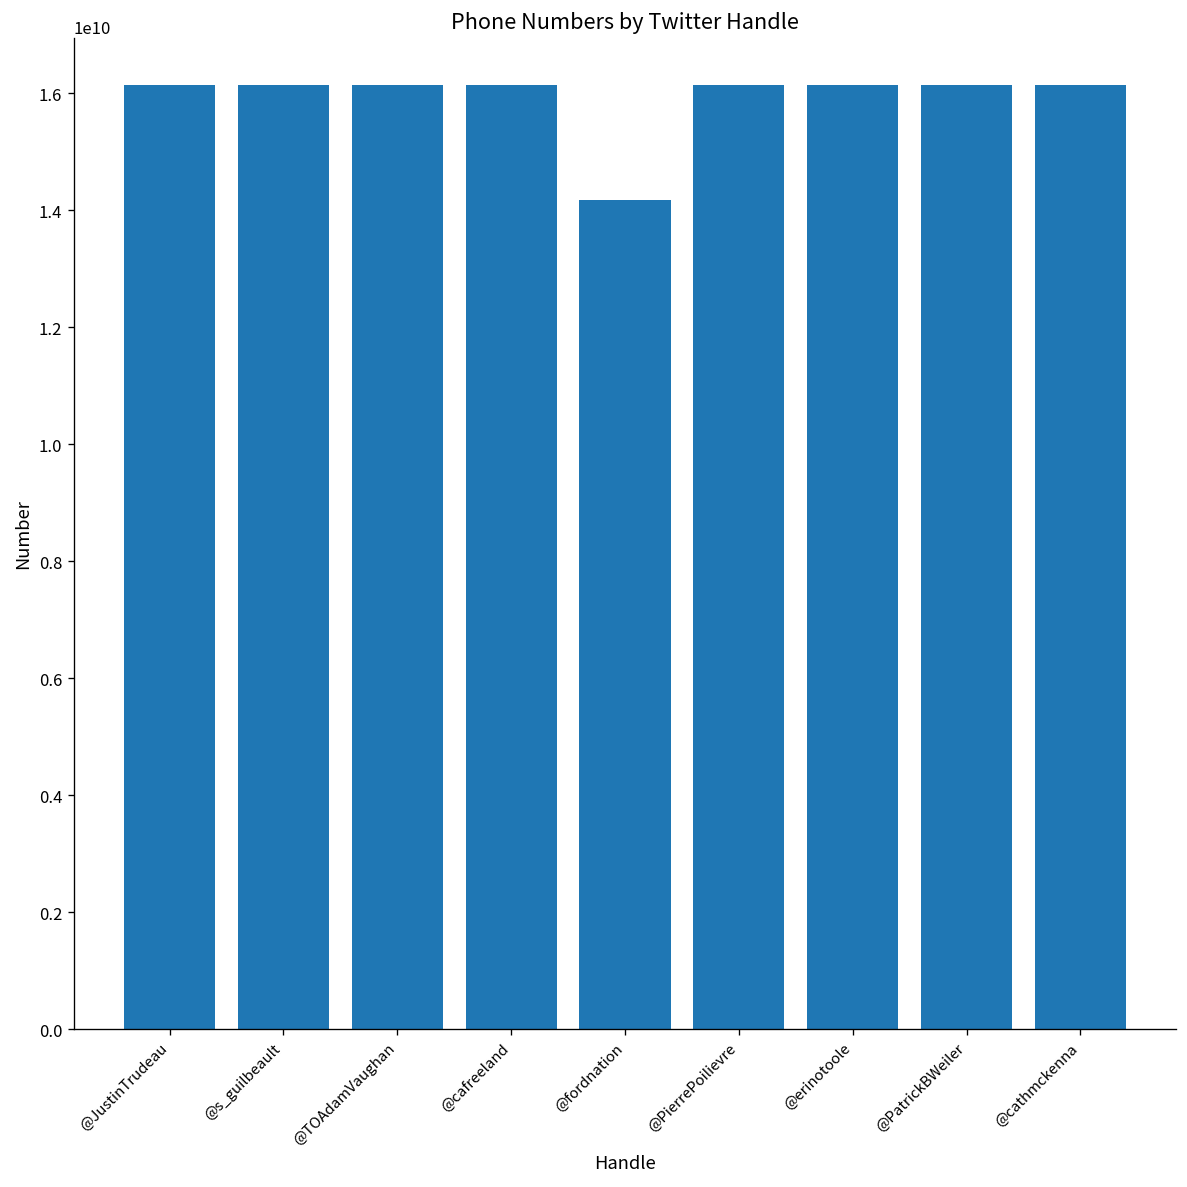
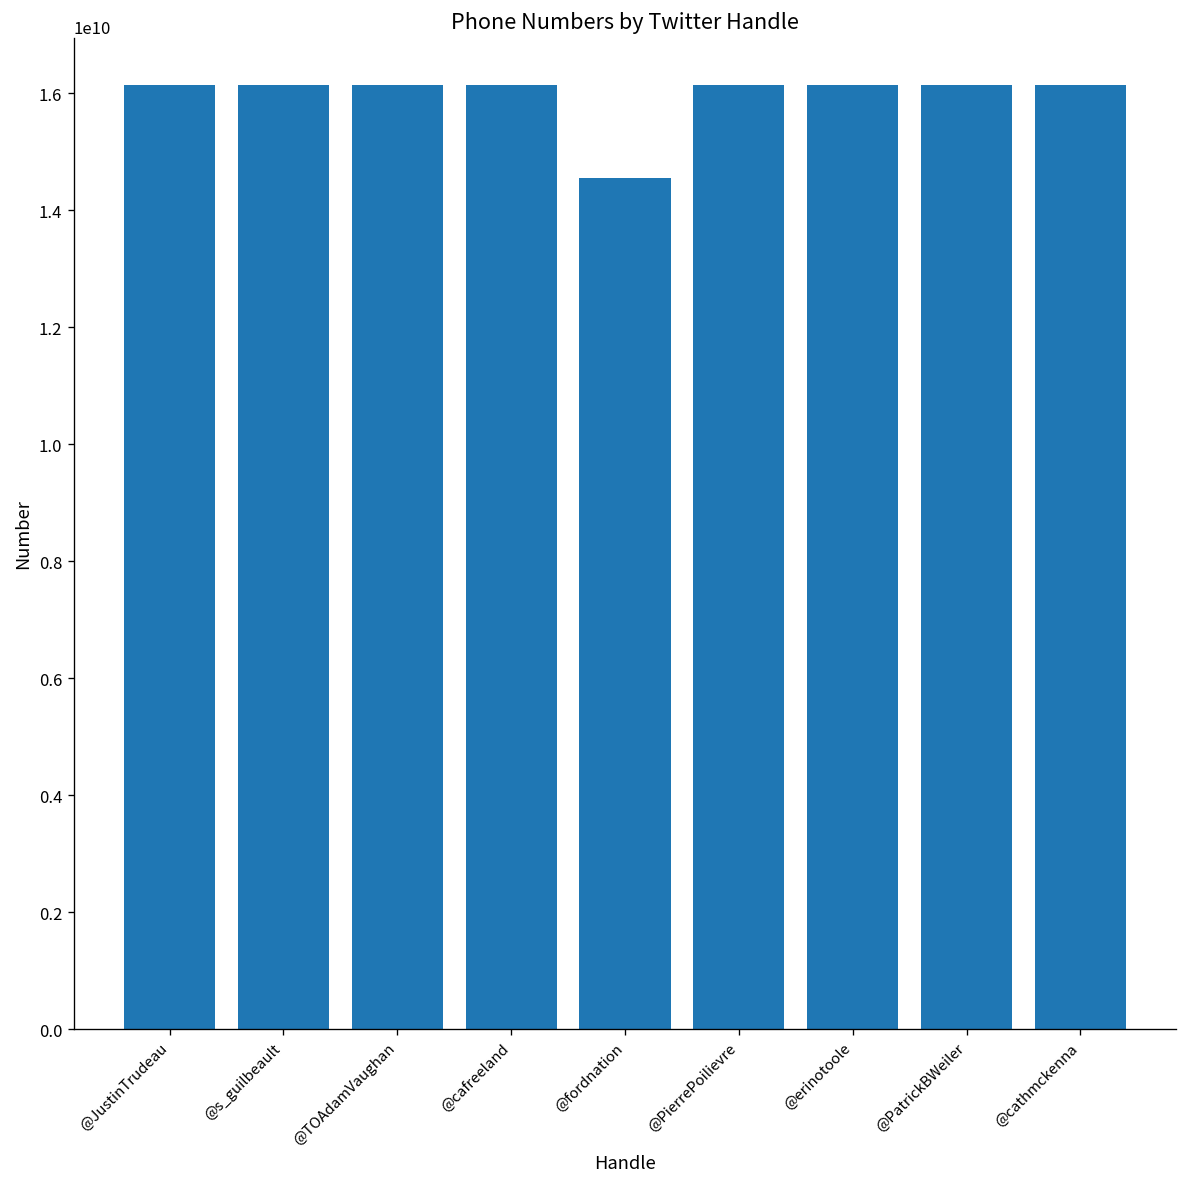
  {
    "@JustinTrudeau": 16100000000,
    "@s_guilbeault": 16100000000,
    "@TOAdamVaughan": 16100000000,
    "@cafreeland": 16100000000,
-   "@fordnation": 14200000000,
+   "@fordnation": 14600000000,
    "@PierrePoilievre": 16100000000,
    "@erinotoole": 16100000000,
    "@PatrickBWeiler": 16100000000,
    "@cathmckenna": 16100000000
  }
